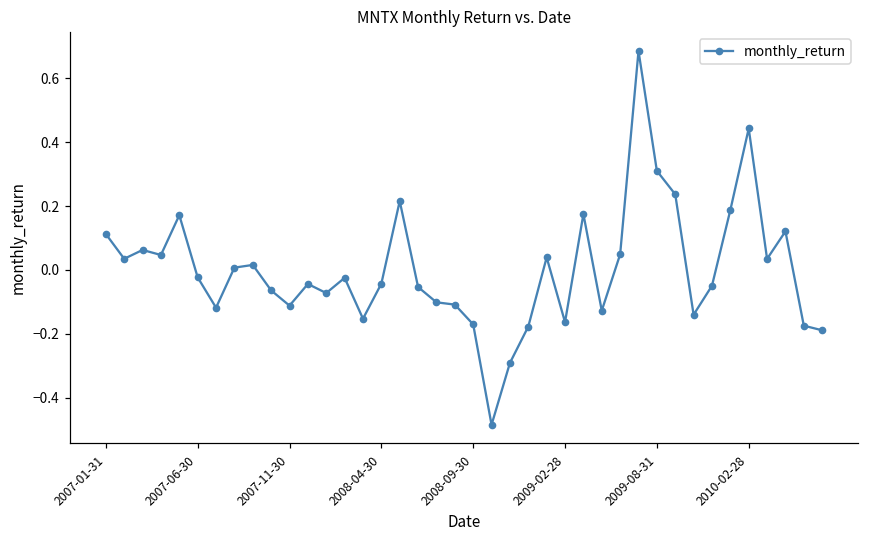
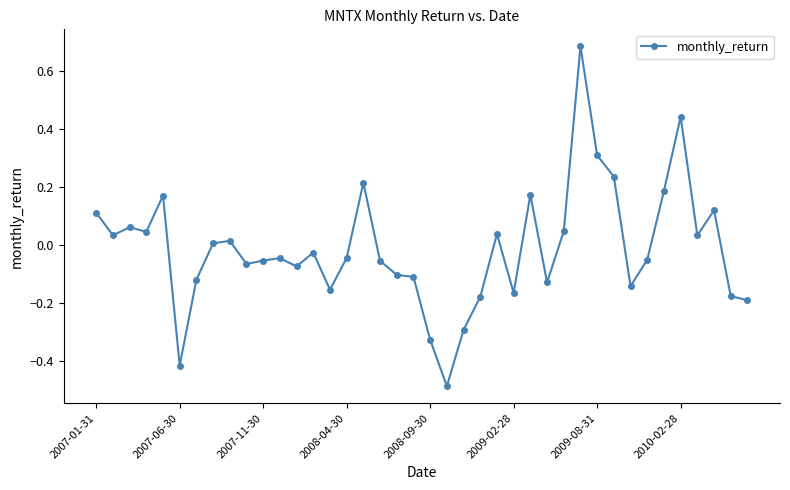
  {
    "2007-01-31": 0.11,
-   "2007-06-30": -0.02,
-   "2007-11-30": -0.11,
+   "2007-06-30": -0.41,
+   "2007-11-30": -0.05,
    "2008-04-30": -0.04,
-   "2008-09-30": -0.17,
+   "2008-09-30": -0.33,
    "2009-02-28": -0.16,
    "2009-08-31": 0.31,
    "2010-02-28": 0.44
  }
